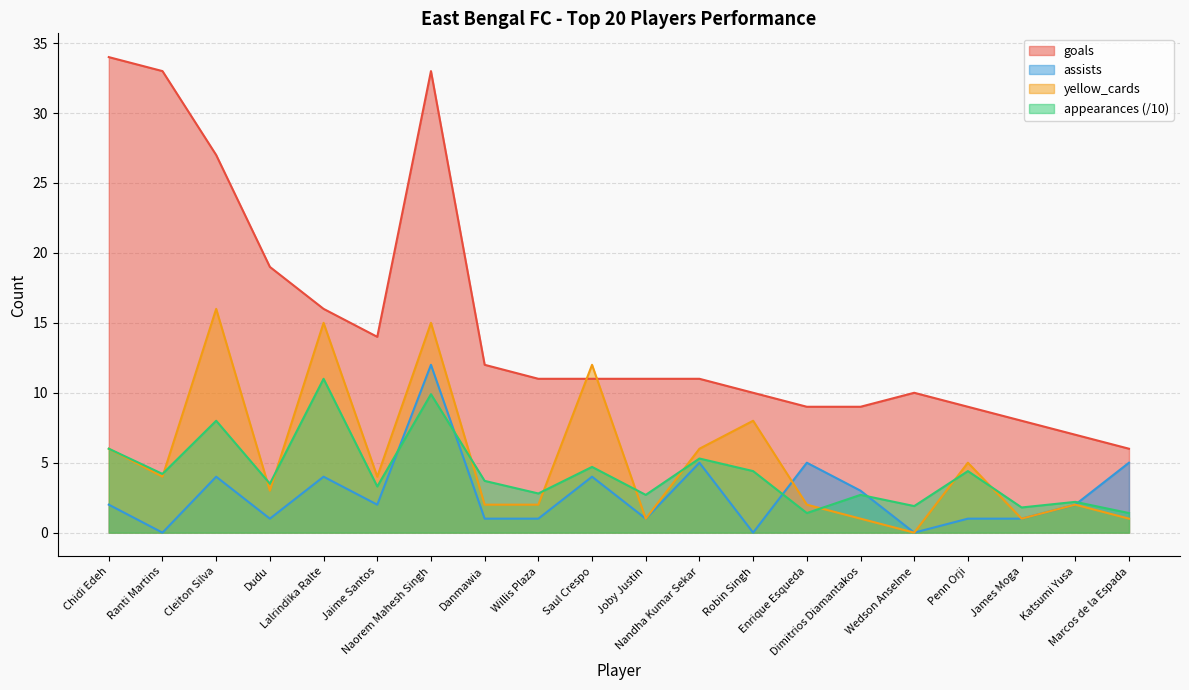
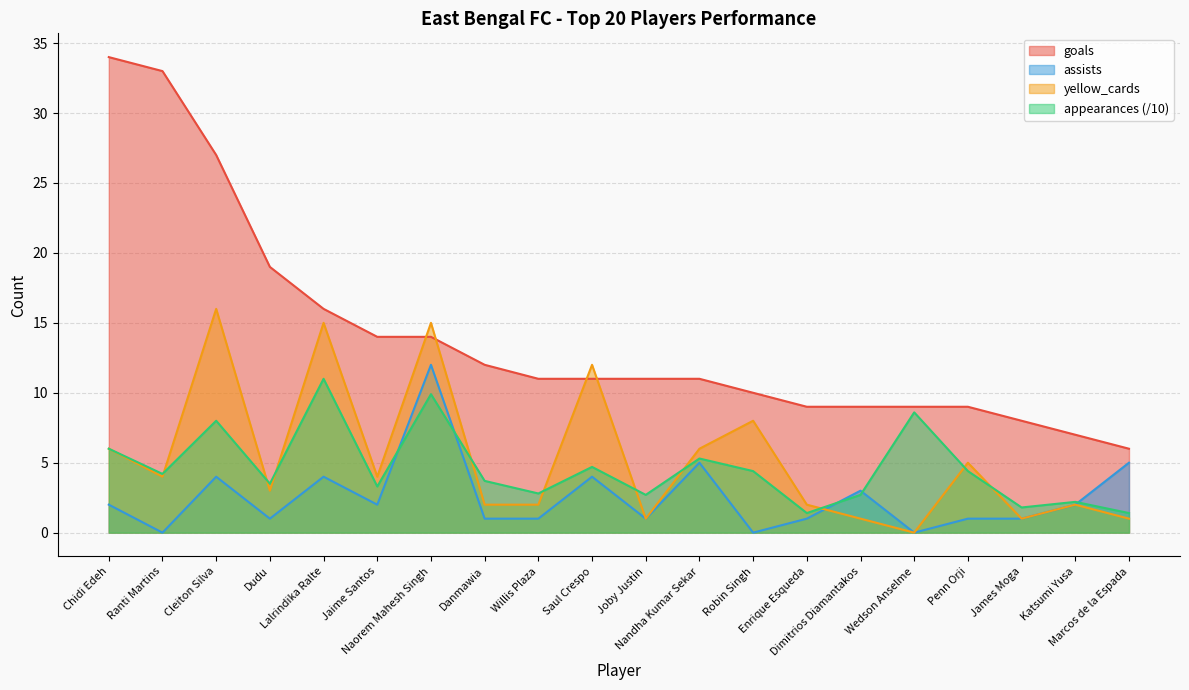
  {
    "goals": {
      "Chidi Edeh": 34,
      "Ranti Martins": 33,
      "Cleiton Silva": 27,
      "Dudu": 19,
      "Lalrindika Ralte": 16,
      "Jaime Santos": 14,
-     "Naorem Mahesh Singh": 33,
+     "Naorem Mahesh Singh": 14,
      "Danmawia": 12,
      "Willis Plaza": 11,
      "Saul Crespo": 11,
      "Joby Justin": 11,
      "Nandha Kumar Sekar": 11,
      "Robin Singh": 10,
      "Enrique Esqueda": 9,
      "Dimitrios Diamantakos": 9,
-     "Wedson Anselme": 10,
+     "Wedson Anselme": 9,
      "Penn Orji": 9,
      "James Moga": 8,
      "Katsumi Yusa": 7,
      "Marcos de la Espada": 6
    },
    "assists": {
      "Chidi Edeh": 2,
      "Ranti Martins": 0,
      "Cleiton Silva": 4,
      "Dudu": 1,
      "Lalrindika Ralte": 4,
      "Jaime Santos": 2,
      "Naorem Mahesh Singh": 12,
      "Danmawia": 1,
      "Willis Plaza": 1,
      "Saul Crespo": 4,
      "Nandha Kumar Sekar": 5,
      "Robin Singh": 0,
-     "Enrique Esqueda": 5,
+     "Enrique Esqueda": 1,
      "Dimitrios Diamantakos": 3,
      "Penn Orji": 1,
      "Marcos de la Espada": 5
    },
    "yellow_cards": {
      "Ranti Martins": 4.0,
      "Cleiton Silva": 16.0,
      "Dudu": 3.0,
      "Lalrindika Ralte": 15.0,
      "Jaime Santos": 4.0,
      "Naorem Mahesh Singh": 15.0,
      "Danmawia": 2.0,
      "Willis Plaza": 2.0,
      "Saul Crespo": 12.0,
      "Nandha Kumar Sekar": 6.0,
      "Robin Singh": 8.0,
      "Enrique Esqueda": 2.0,
      "Dimitrios Diamantakos": 1.0,
      "Penn Orji": 5.0,
      "Marcos de la Espada": 1.0
    },
    "appearances (/10)": {
      "Ranti Martins": 4.2,
      "Cleiton Silva": 8.0,
      "Dudu": 3.5,
      "Lalrindika Ralte": 11.0,
      "Jaime Santos": 3.3,
      "Naorem Mahesh Singh": 9.9,
      "Danmawia": 3.7,
      "Willis Plaza": 2.8,
      "Saul Crespo": 4.7,
      "Joby Justin": 2.7,
      "Nandha Kumar Sekar": 5.3,
      "Robin Singh": 4.4,
      "Enrique Esqueda": 1.4,
      "Dimitrios Diamantakos": 2.7,
-     "Wedson Anselme": 1.9,
+     "Wedson Anselme": 8.6,
      "Penn Orji": 4.4,
      "James Moga": 1.8,
      "Katsumi Yusa": 2.2,
      "Marcos de la Espada": 1.4
    }
  }
